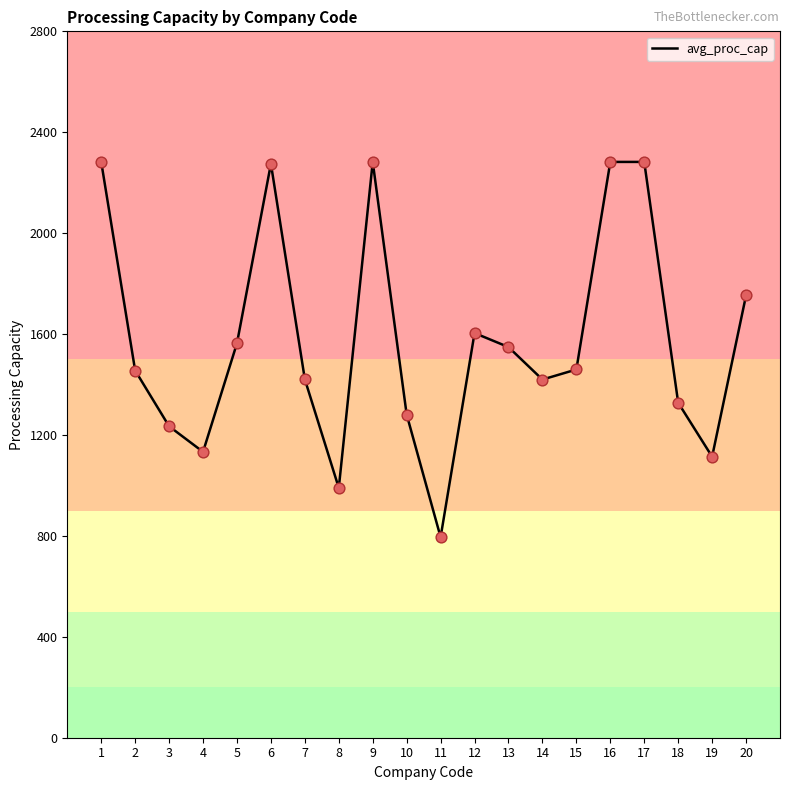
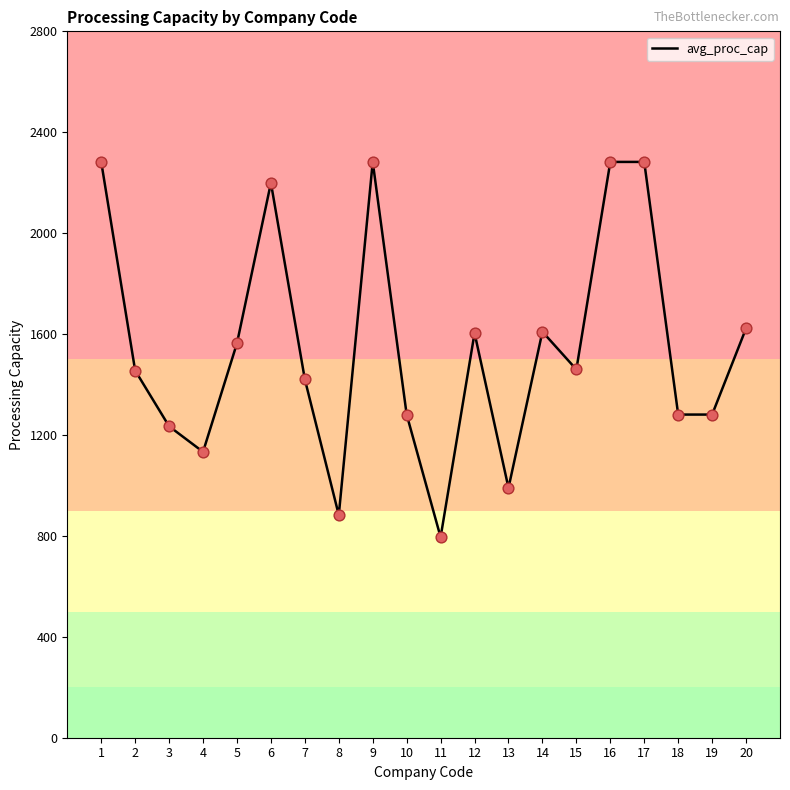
  {
    "1": 2280,
    "2": 1460,
    "3": 1230,
    "4": 1130,
    "5": 1560,
-   "6": 2280,
+   "6": 2200,
    "7": 1420,
-   "8": 990,
+   "8": 880,
    "9": 2280,
    "10": 1280,
    "11": 800,
    "12": 1600,
-   "13": 1550,
-   "14": 1420,
+   "13": 990,
+   "14": 1610,
    "15": 1460,
    "16": 2280,
    "17": 2280,
-   "18": 1330,
-   "19": 1110,
-   "20": 1750
+   "18": 1280,
+   "19": 1280,
+   "20": 1620
  }
